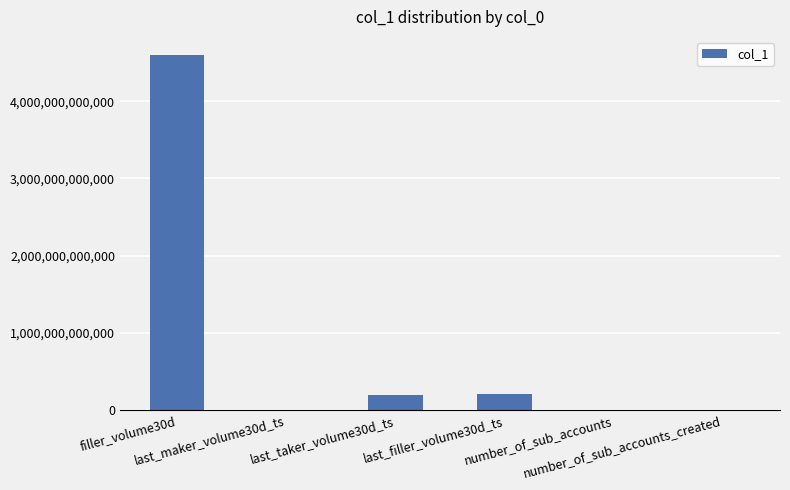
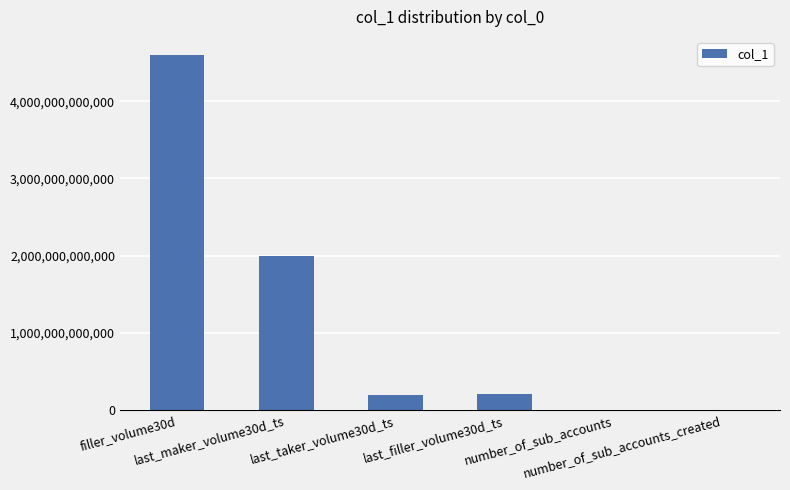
  {
    "filler_volume30d": "4,600,000,000,000",
-   "last_maker_volume30d_ts": "0",
+   "last_maker_volume30d_ts": "2,000,000,000,000",
    "last_taker_volume30d_ts": "200,000,000,000",
    "last_filler_volume30d_ts": "200,000,000,000"
  }
